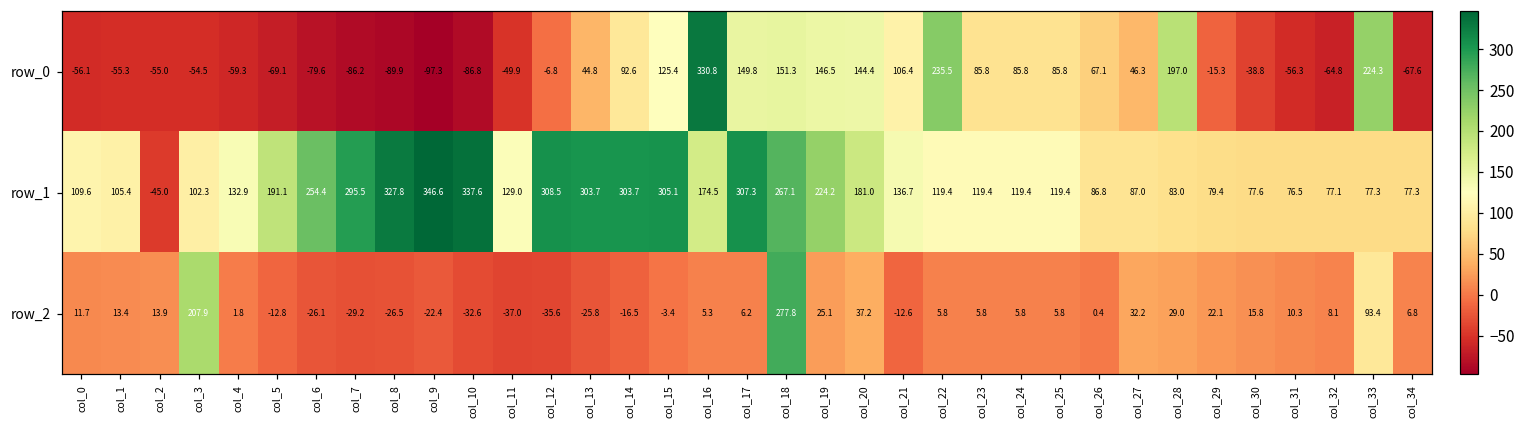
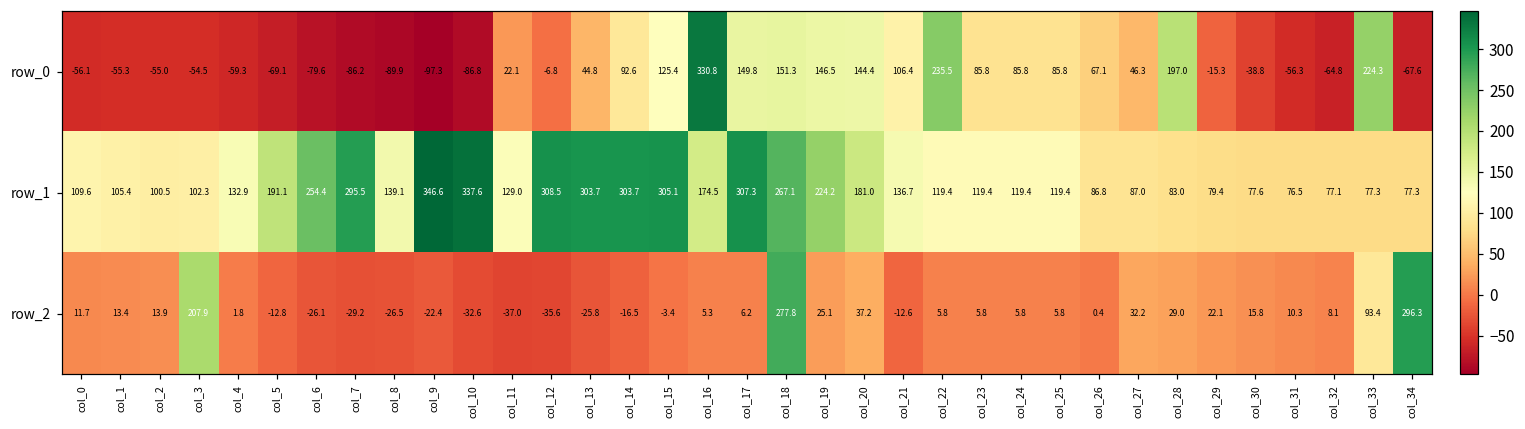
  {
    "row_0": {
      "col_0": -56.1,
      "col_1": -55.3,
      "col_2": -55.0,
      "col_3": -54.5,
      "col_4": -59.3,
      "col_5": -69.1,
      "col_6": -79.6,
      "col_7": -86.2,
      "col_8": -89.9,
      "col_9": -97.3,
      "col_10": -86.8,
-     "col_11": -49.9,
+     "col_11": 22.1,
      "col_12": -6.8,
      "col_13": 44.8,
      "col_14": 92.6,
      "col_15": 125.4,
      "col_16": 330.8,
      "col_17": 149.8,
      "col_18": 151.3,
      "col_19": 146.5,
      "col_20": 144.4,
      "col_21": 106.4,
      "col_22": 235.5,
      "col_23": 85.8,
      "col_24": 85.8,
      "col_25": 85.8,
      "col_26": 67.1,
      "col_27": 46.3,
      "col_28": 197.0,
      "col_29": -15.3,
      "col_30": -38.8,
      "col_31": -56.3,
      "col_32": -64.8,
      "col_33": 224.3,
      "col_34": -67.6
    },
    "row_1": {
      "col_0": 109.6,
      "col_1": 105.4,
-     "col_2": -45.0,
+     "col_2": 100.5,
      "col_3": 102.3,
      "col_4": 132.9,
      "col_5": 191.1,
      "col_6": 254.4,
      "col_7": 295.5,
-     "col_8": 327.8,
+     "col_8": 139.1,
      "col_9": 346.6,
      "col_10": 337.6,
      "col_11": 129.0,
      "col_12": 308.5,
      "col_13": 303.7,
      "col_14": 303.7,
      "col_15": 305.1,
      "col_16": 174.5,
      "col_17": 307.3,
      "col_18": 267.1,
      "col_19": 224.2,
      "col_20": 181.0,
      "col_21": 136.7,
      "col_22": 119.4,
      "col_23": 119.4,
      "col_24": 119.4,
      "col_25": 119.4,
      "col_26": 86.8,
      "col_27": 87.0,
      "col_28": 83.0,
      "col_29": 79.4,
      "col_30": 77.6,
      "col_31": 76.5,
      "col_32": 77.1,
      "col_33": 77.3,
      "col_34": 77.3
    },
    "row_2": {
      "col_0": 11.7,
      "col_1": 13.4,
      "col_2": 13.9,
      "col_3": 207.9,
      "col_4": 1.8,
      "col_5": -12.8,
      "col_6": -26.1,
      "col_7": -29.2,
      "col_8": -26.5,
      "col_9": -22.4,
      "col_10": -32.6,
      "col_11": -37.0,
      "col_12": -35.6,
      "col_13": -25.8,
      "col_14": -16.5,
      "col_15": -3.4,
      "col_16": 5.3,
      "col_17": 6.2,
      "col_18": 277.8,
      "col_19": 25.1,
      "col_20": 37.2,
      "col_21": -12.6,
      "col_22": 5.8,
      "col_23": 5.8,
      "col_24": 5.8,
      "col_25": 5.8,
      "col_26": 0.4,
      "col_27": 32.2,
      "col_28": 29.0,
      "col_29": 22.1,
      "col_30": 15.8,
      "col_31": 10.3,
      "col_32": 8.1,
      "col_33": 93.4,
-     "col_34": 6.8
+     "col_34": 296.3
    }
  }
